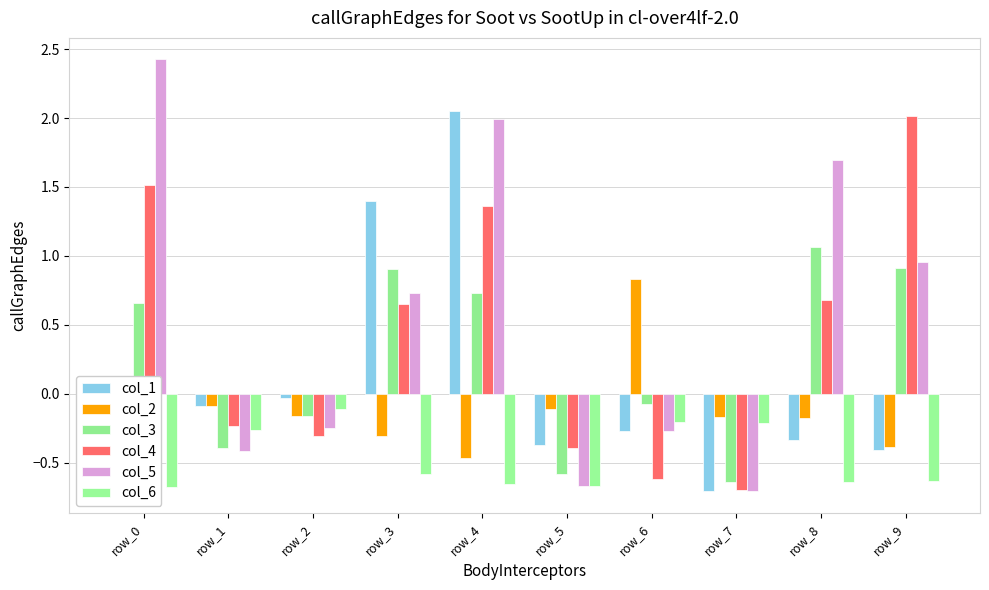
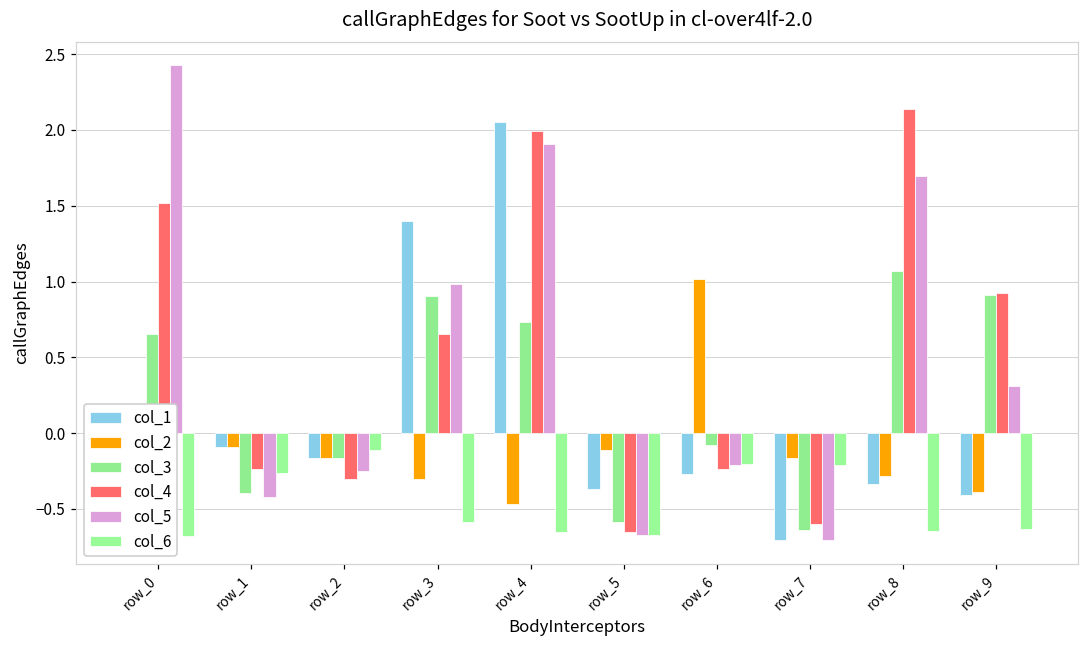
  {
    "col_1": {
      "row_1": -0.09,
-     "row_2": -0.03,
+     "row_2": -0.16,
      "row_3": 1.40,
      "row_4": 2.05,
      "row_5": -0.37,
      "row_6": -0.27,
      "row_7": -0.71,
      "row_8": -0.33,
      "row_9": -0.41
    },
    "col_2": {
      "row_1": -0.09,
      "row_2": -0.16,
      "row_3": -0.30,
      "row_4": -0.47,
      "row_5": -0.11,
-     "row_6": 0.83,
+     "row_6": 1.01,
      "row_7": -0.17,
-     "row_8": -0.18,
+     "row_8": -0.28,
      "row_9": -0.39
    },
    "col_4": {
      "row_0": 1.52,
      "row_1": -0.23,
      "row_2": -0.30,
      "row_3": 0.65,
-     "row_4": 1.36,
-     "row_5": -0.39,
-     "row_6": -0.62,
-     "row_7": -0.70,
-     "row_8": 0.68,
-     "row_9": 2.01
+     "row_4": 1.99,
+     "row_5": -0.65,
+     "row_6": -0.24,
+     "row_7": -0.60,
+     "row_8": 2.14,
+     "row_9": 0.93
    },
    "col_5": {
      "row_0": 2.42,
      "row_1": -0.42,
      "row_2": -0.25,
-     "row_3": 0.73,
-     "row_4": 1.99,
+     "row_3": 0.98,
+     "row_4": 1.91,
      "row_5": -0.67,
-     "row_6": -0.27,
+     "row_6": -0.21,
      "row_7": -0.71,
      "row_8": 1.69,
-     "row_9": 0.95
+     "row_9": 0.31
    }
  }
